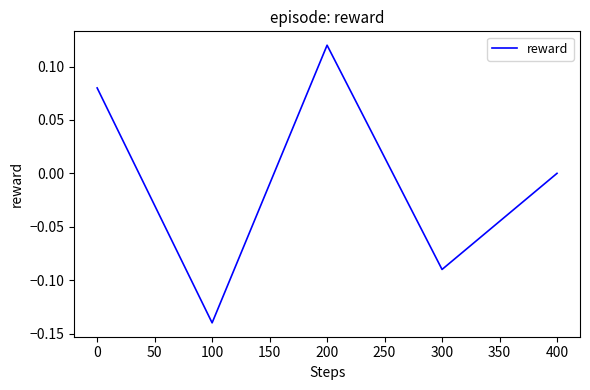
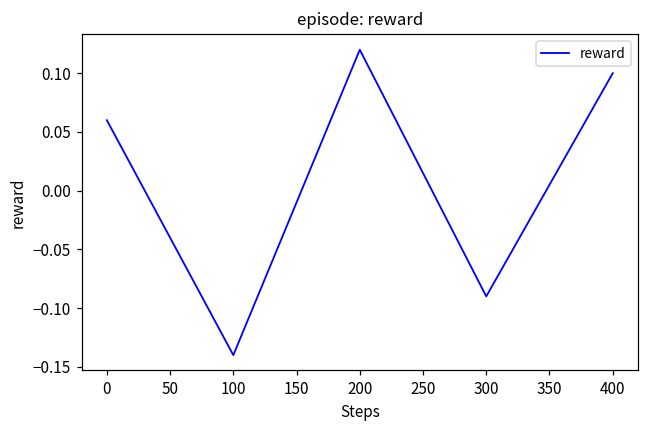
  {
-   "0": 0.08,
+   "0": 0.06,
    "100": -0.14,
    "200": 0.12,
    "300": -0.09,
-   "400": 0.0
+   "400": 0.1
  }
